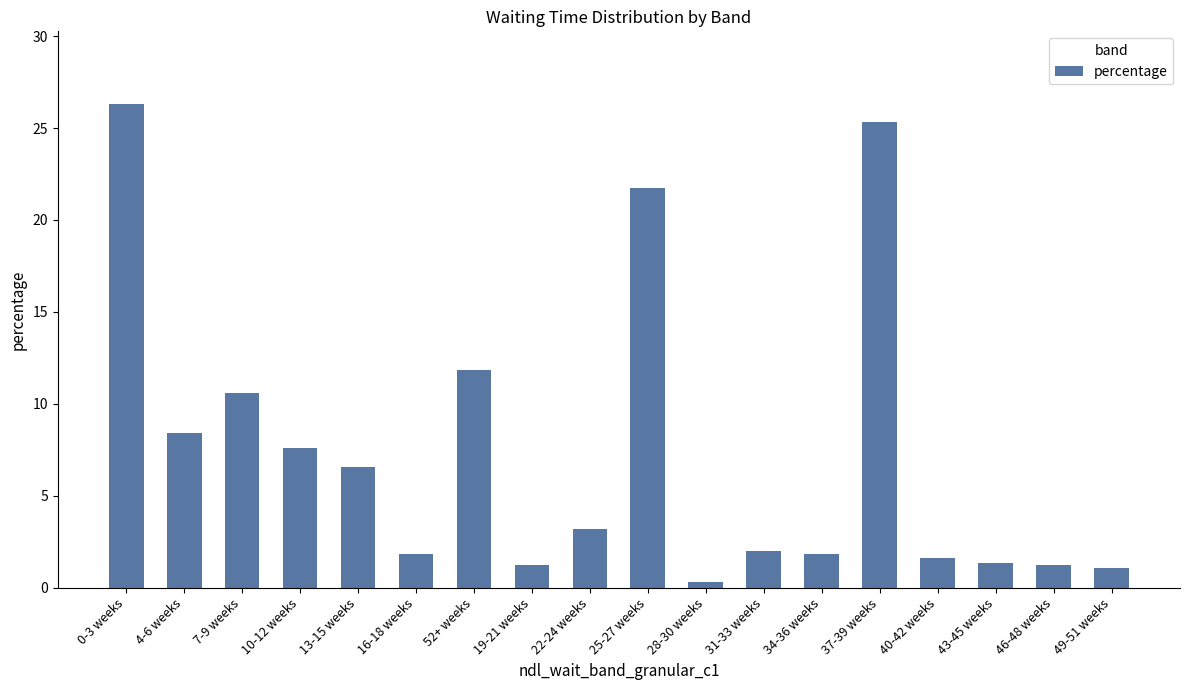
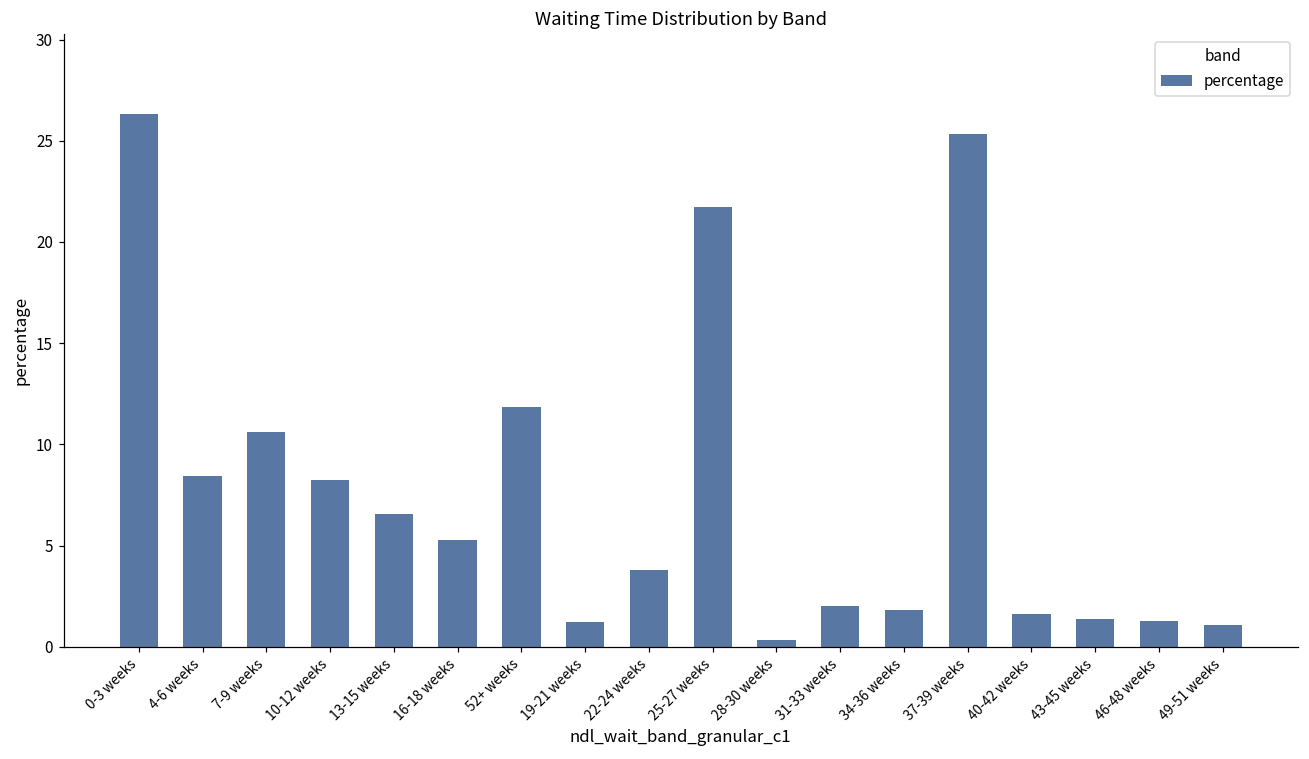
  {
    "0-3 weeks": 26.3,
    "4-6 weeks": 8.4,
    "7-9 weeks": 10.6,
-   "10-12 weeks": 7.6,
+   "10-12 weeks": 8.2,
    "13-15 weeks": 6.6,
-   "16-18 weeks": 1.8,
+   "16-18 weeks": 5.3,
    "52+ weeks": 11.8,
    "19-21 weeks": 1.2,
-   "22-24 weeks": 3.2,
+   "22-24 weeks": 3.8,
    "25-27 weeks": 21.8,
    "28-30 weeks": 0.3,
    "31-33 weeks": 2.0,
    "34-36 weeks": 1.8,
    "37-39 weeks": 25.3,
    "40-42 weeks": 1.6,
    "43-45 weeks": 1.4,
    "46-48 weeks": 1.3,
    "49-51 weeks": 1.1
  }
